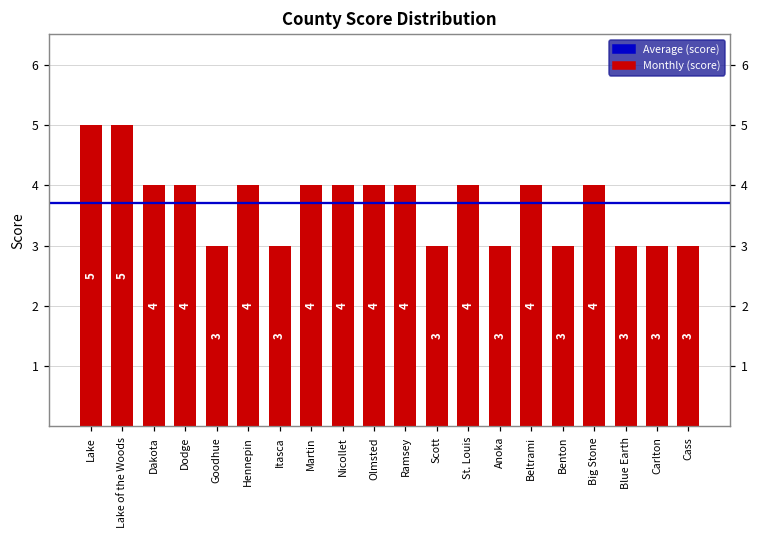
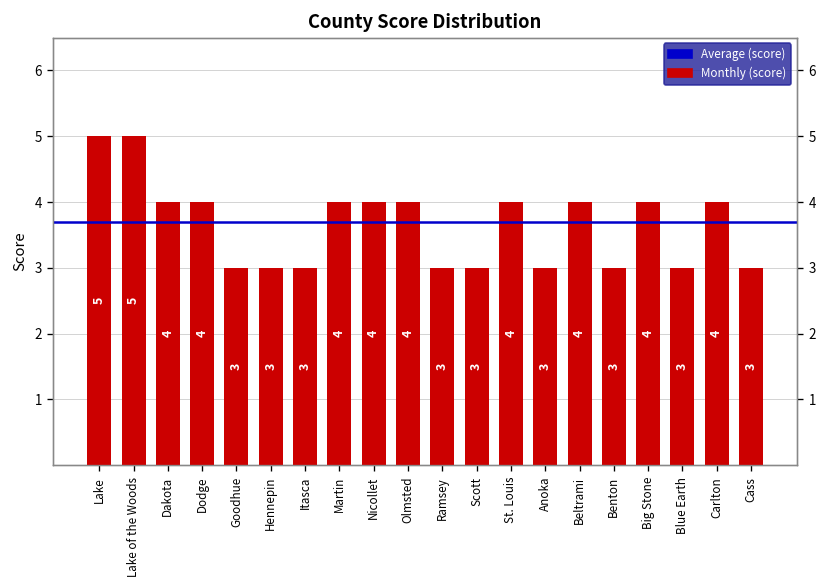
  {
    "Lake": 5,
    "Lake of the Woods": 5,
    "Dakota": 4,
    "Dodge": 4,
    "Goodhue": 3,
-   "Hennepin": 4,
+   "Hennepin": 3,
    "Itasca": 3,
    "Martin": 4,
    "Nicollet": 4,
    "Olmsted": 4,
-   "Ramsey": 4,
+   "Ramsey": 3,
    "Scott": 3,
    "St. Louis": 4,
    "Anoka": 3,
    "Beltrami": 4,
    "Benton": 3,
    "Big Stone": 4,
    "Blue Earth": 3,
-   "Carlton": 3,
+   "Carlton": 4,
    "Cass": 3
  }
